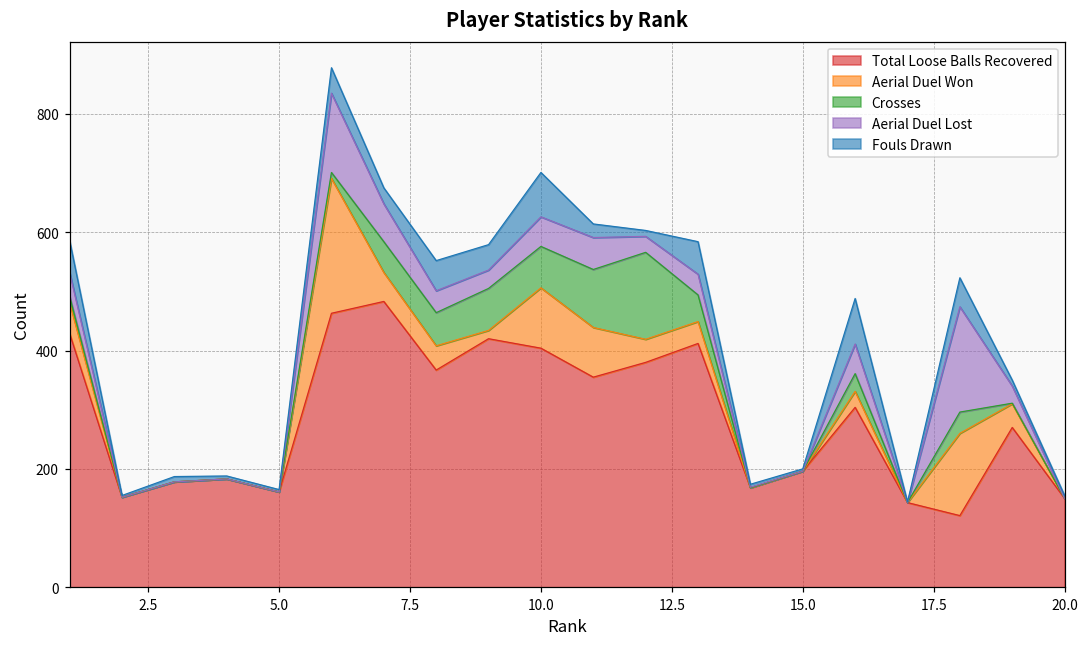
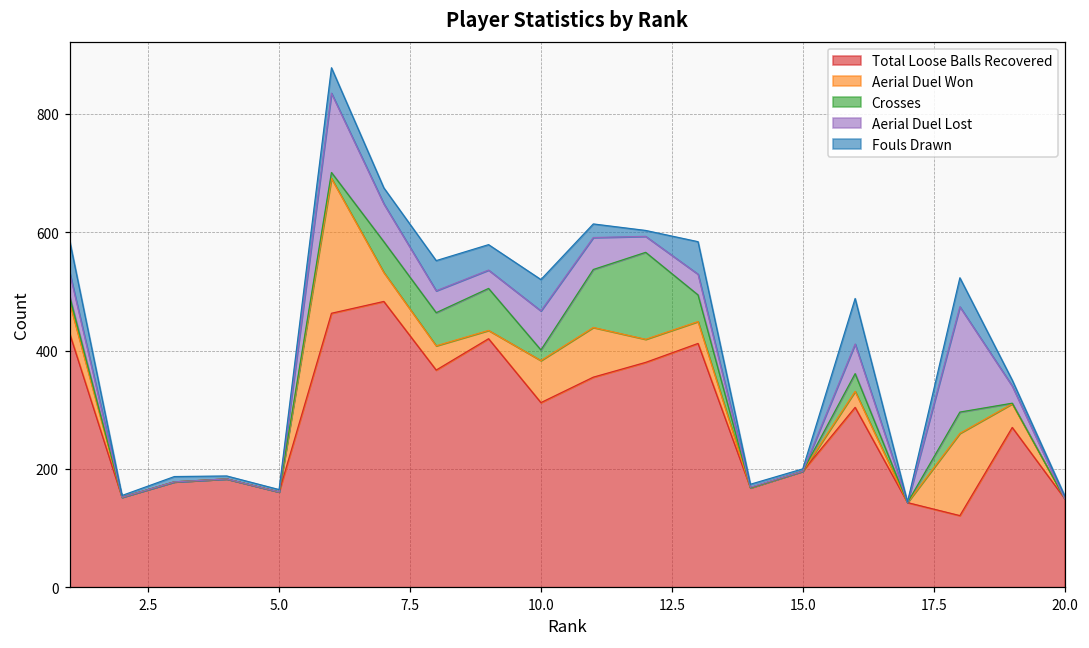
  {
    "Total Loose Balls Recovered": {
-     "10.0": 400
+     "10.0": 310
    },
    "Aerial Duel Won": {
-     "10.0": 100
+     "10.0": 70
    },
    "Crosses": {
-     "10.0": 70
+     "10.0": 20
    },
    "Aerial Duel Lost": {
-     "10.0": 50
+     "10.0": 70
    },
    "Fouls Drawn": {
-     "10.0": 80,
+     "10.0": 50,
      "20.0": 10
    }
  }
